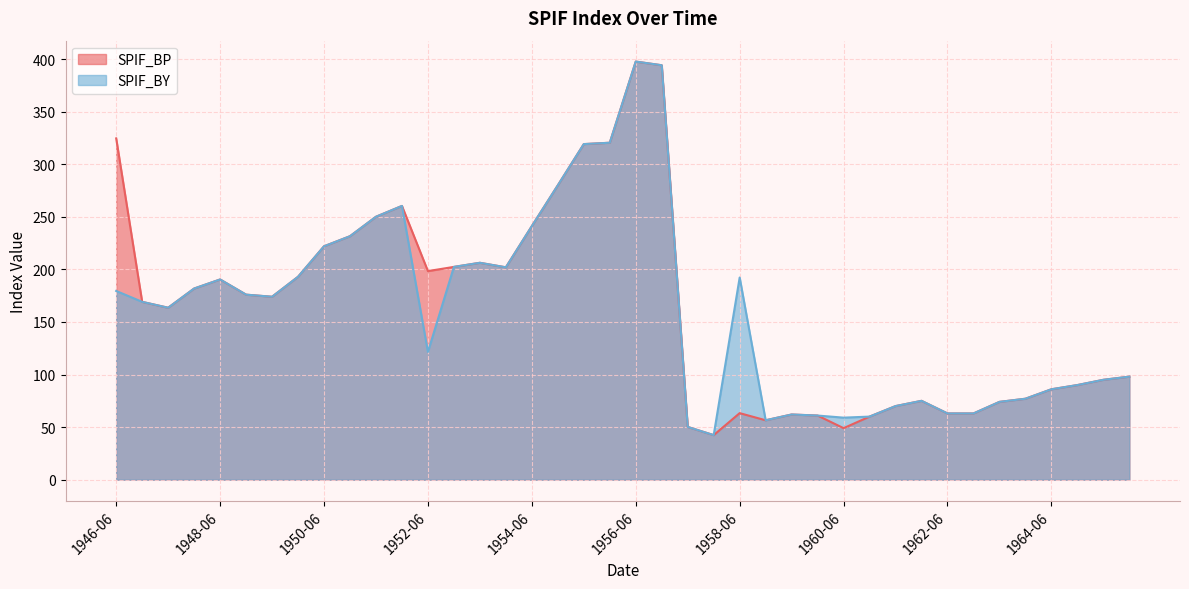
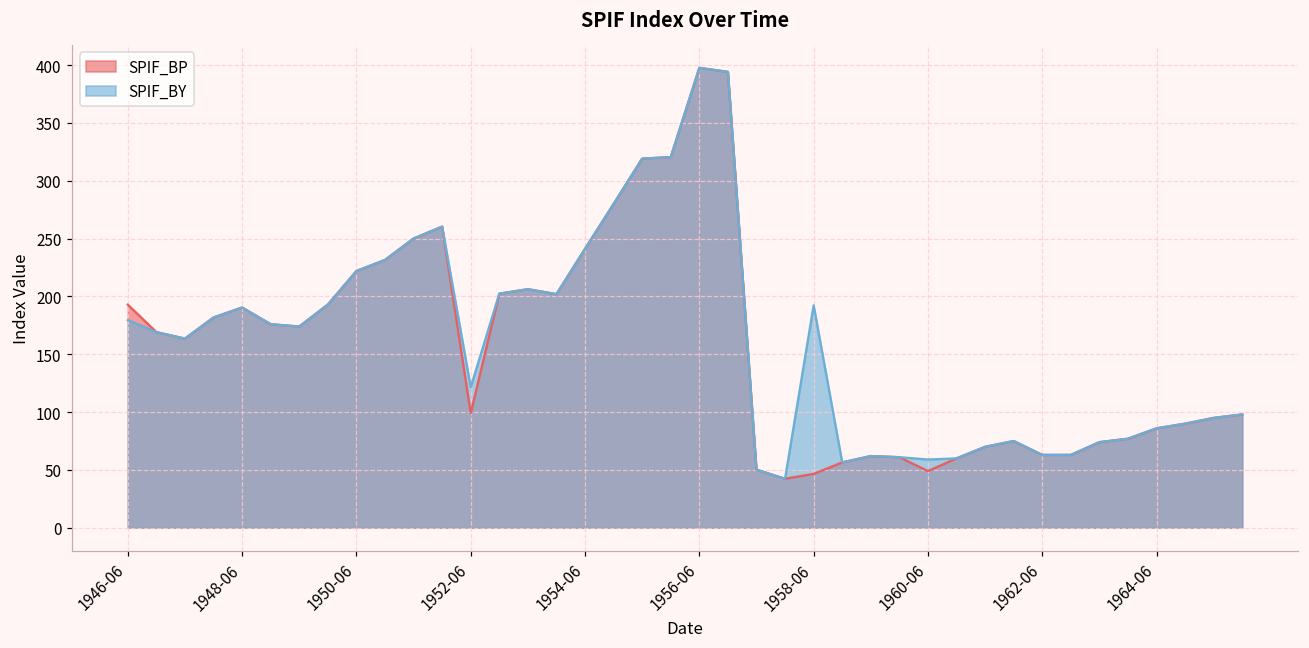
  {
    "SPIF_BP": {
-     "1946-06": 325,
-     "1952-06": 198,
-     "1958-06": 63,
+     "1946-06": 193,
+     "1952-06": 99,
+     "1958-06": 47,
      "1960-06": 49
    },
    "SPIF_BY": {
      "1946-06": 180,
      "1952-06": 122,
      "1958-06": 192,
      "1960-06": 59
    }
  }
